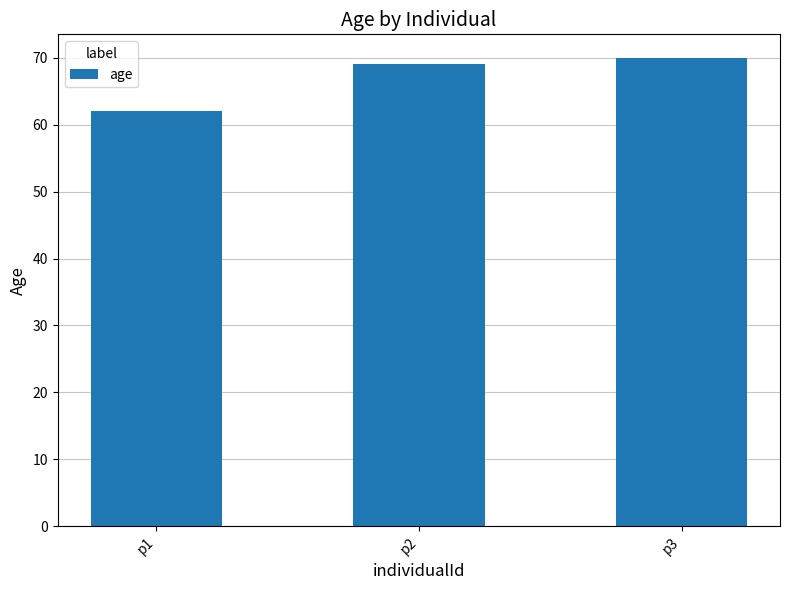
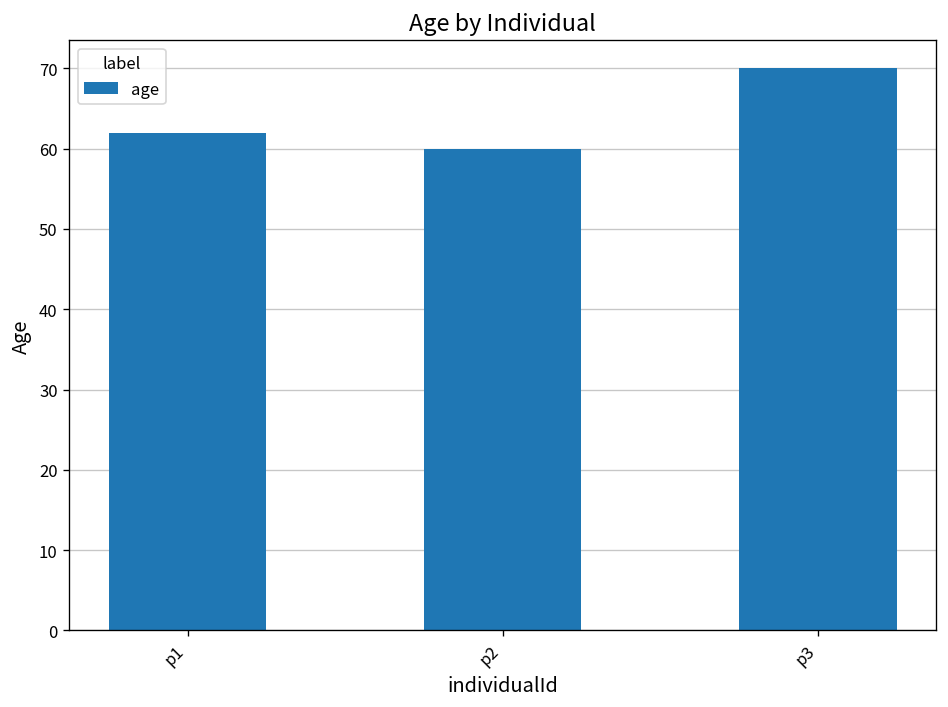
  {
    "p1": 62,
-   "p2": 69,
+   "p2": 60,
    "p3": 70
  }
